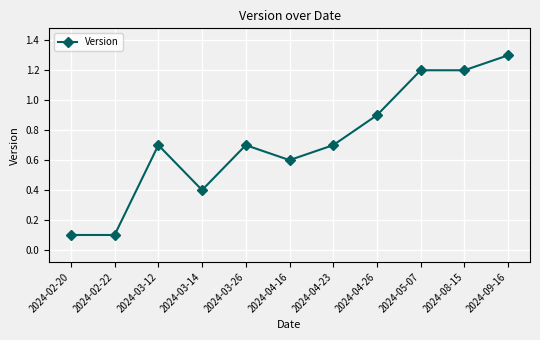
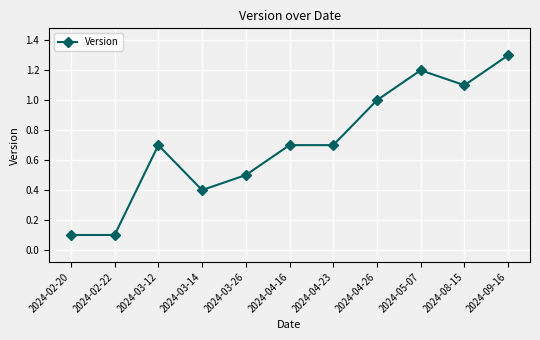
  {
    "2024-02-20": 0.1,
    "2024-02-22": 0.1,
    "2024-03-12": 0.7,
    "2024-03-14": 0.4,
-   "2024-03-26": 0.7,
-   "2024-04-16": 0.6,
+   "2024-03-26": 0.5,
+   "2024-04-16": 0.7,
    "2024-04-23": 0.7,
-   "2024-04-26": 0.9,
+   "2024-04-26": 1.0,
    "2024-05-07": 1.2,
-   "2024-08-15": 1.2,
+   "2024-08-15": 1.1,
    "2024-09-16": 1.3
  }
